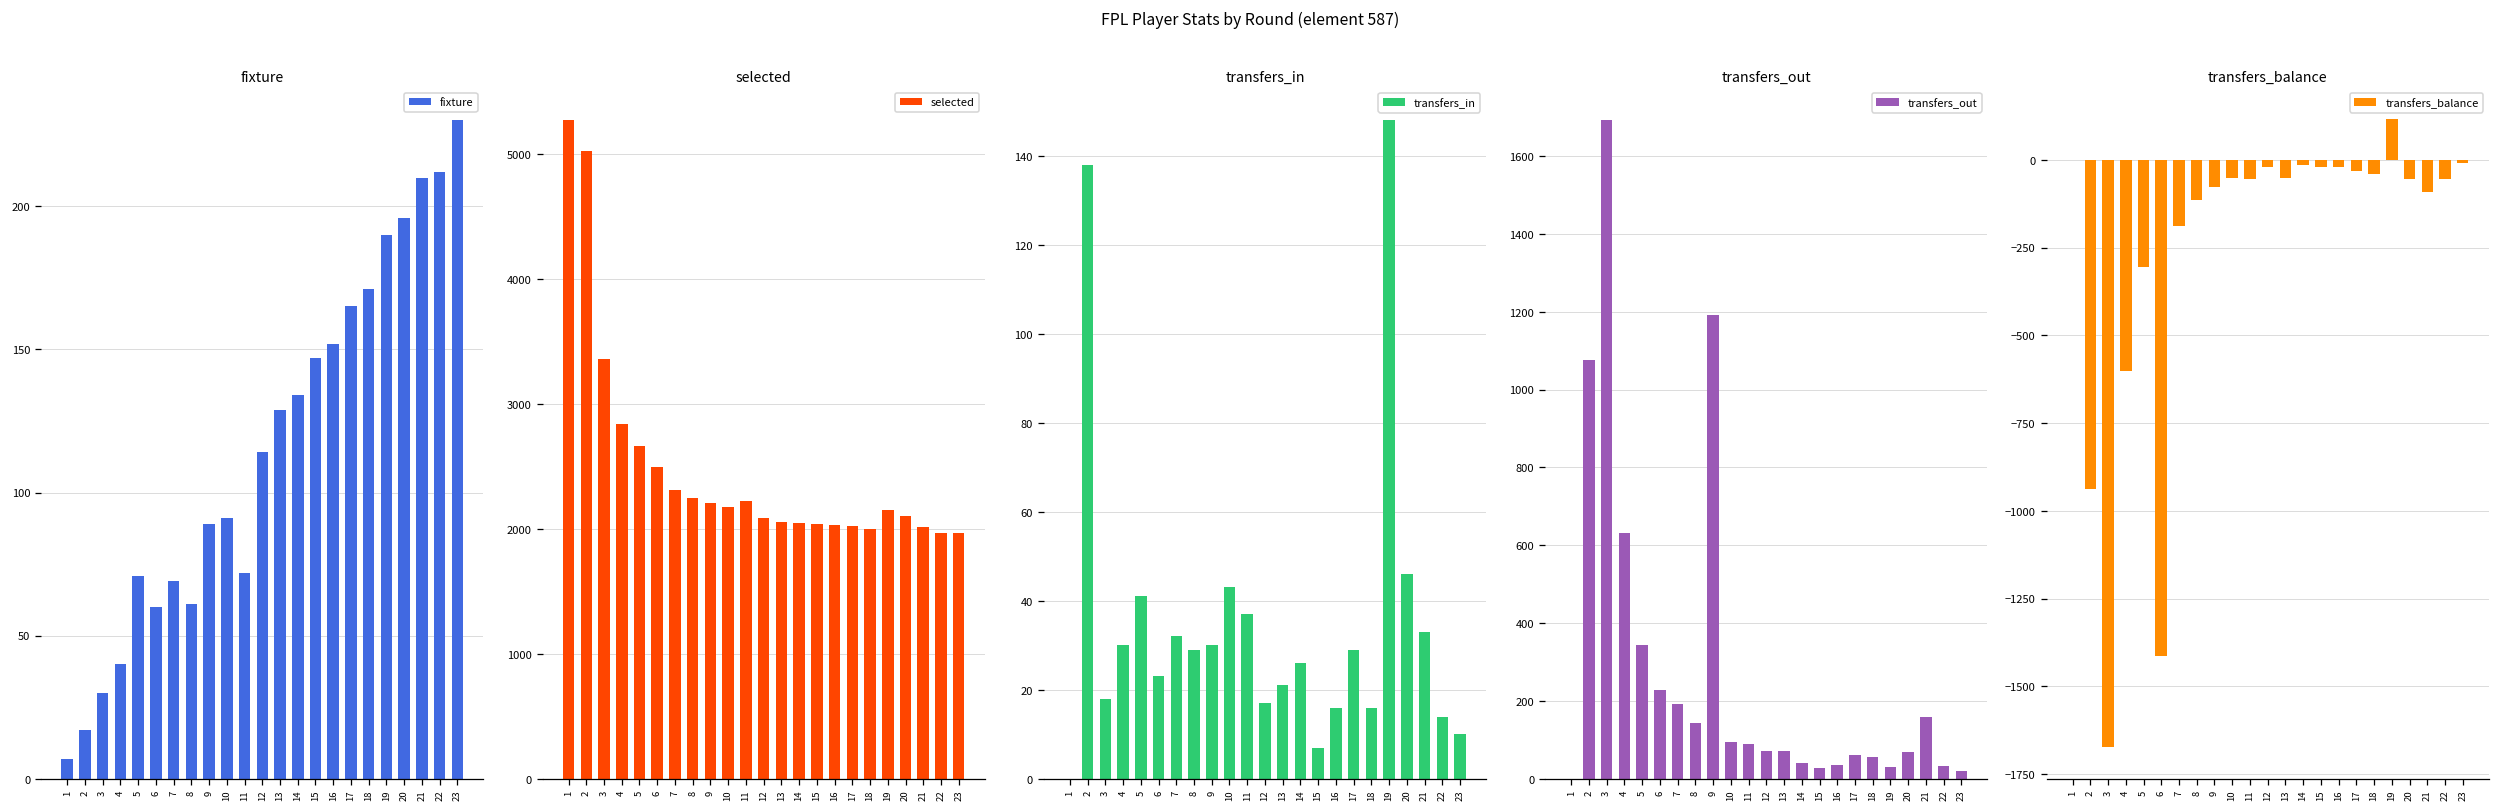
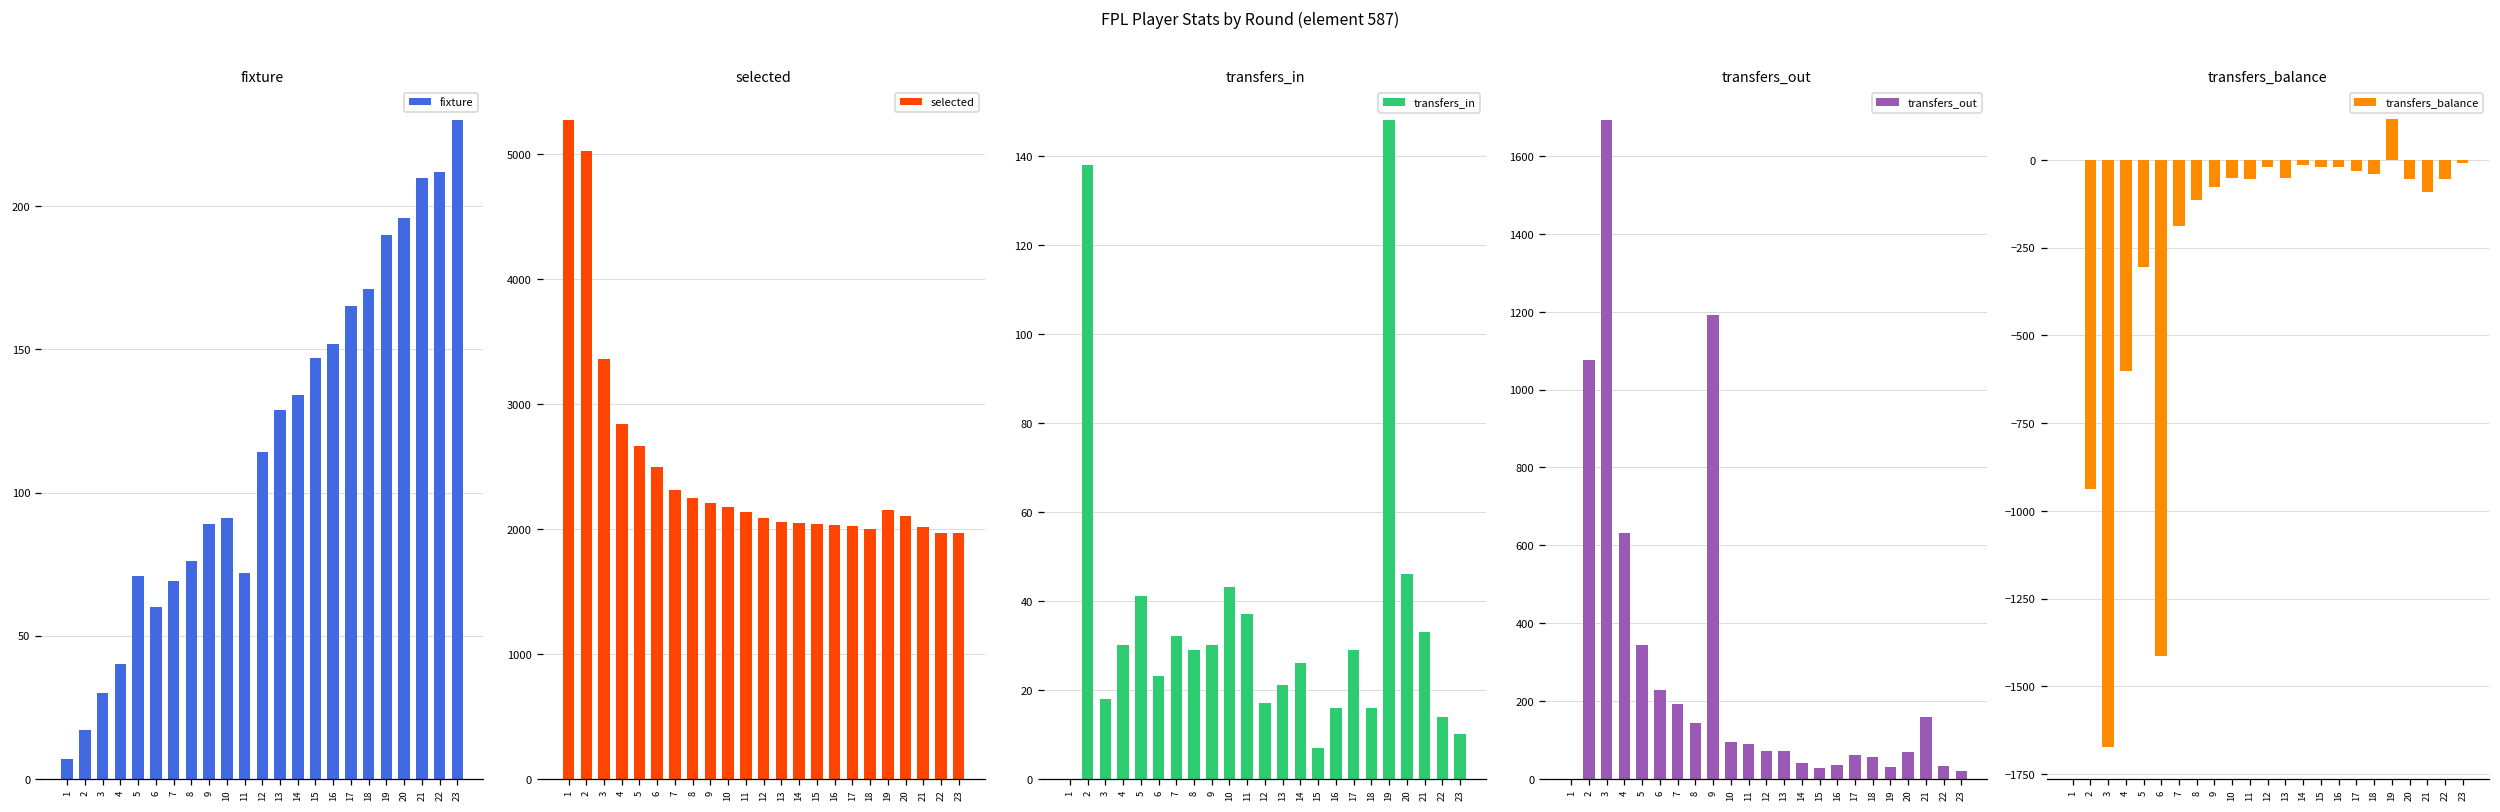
  {
    "fixture": {
      "1": 7,
      "2": 17,
      "3": 30,
      "4": 40,
      "5": 71,
      "6": 60,
      "7": 69,
-     "8": 61,
+     "8": 76,
      "9": 89,
      "10": 91,
      "11": 72,
      "12": 114,
      "13": 129,
      "14": 134,
      "15": 147,
      "16": 152,
      "17": 165,
      "18": 171,
      "19": 190,
      "20": 196,
      "21": 210,
      "22": 212,
      "23": 230
    },
    "selected": {
      "1": 5270,
      "2": 5030,
      "3": 3370,
      "4": 2840,
      "5": 2670,
      "6": 2500,
      "7": 2320,
      "8": 2250,
      "9": 2210,
      "10": 2170,
-     "11": 2220,
+     "11": 2140,
      "12": 2090,
      "13": 2050,
      "14": 2050,
      "15": 2040,
      "16": 2030,
      "17": 2030,
      "18": 2000,
      "19": 2150,
      "20": 2110,
      "21": 2010,
      "22": 1970,
      "23": 1970
    },
    "transfers_in": {
      "1": 0,
      "2": 138,
      "3": 18,
      "4": 30,
      "5": 41,
      "6": 23,
      "7": 32,
      "8": 29,
      "9": 30,
      "10": 43,
      "11": 37,
      "12": 17,
      "13": 21,
      "14": 26,
      "15": 7,
      "16": 16,
      "17": 29,
      "18": 16,
      "19": 148,
      "20": 46,
      "21": 33,
      "22": 14,
      "23": 10
    },
    "transfers_out": {
      "1": 0,
      "2": 1080,
      "3": 1690,
      "4": 630,
      "5": 350,
      "6": 230,
      "7": 190,
      "8": 140,
      "9": 1190,
      "10": 100,
      "11": 90,
      "12": 70,
      "13": 70,
      "14": 40,
      "15": 30,
      "16": 40,
      "17": 60,
      "18": 60,
      "19": 30,
      "20": 70,
      "21": 160,
      "22": 30,
      "23": 20
    },
    "transfers_balance": {
      "1": 0,
      "2": -940,
      "3": -1670,
      "4": -600,
      "5": -300,
      "6": -1410,
      "7": -190,
      "8": -110,
      "9": -80,
      "10": -50,
      "11": -50,
      "12": -20,
      "13": -50,
      "14": -20,
      "15": -20,
      "16": -20,
      "17": -30,
      "18": -40,
      "19": 120,
      "20": -50,
      "21": -90,
      "22": -50,
      "23": -10
    }
  }
